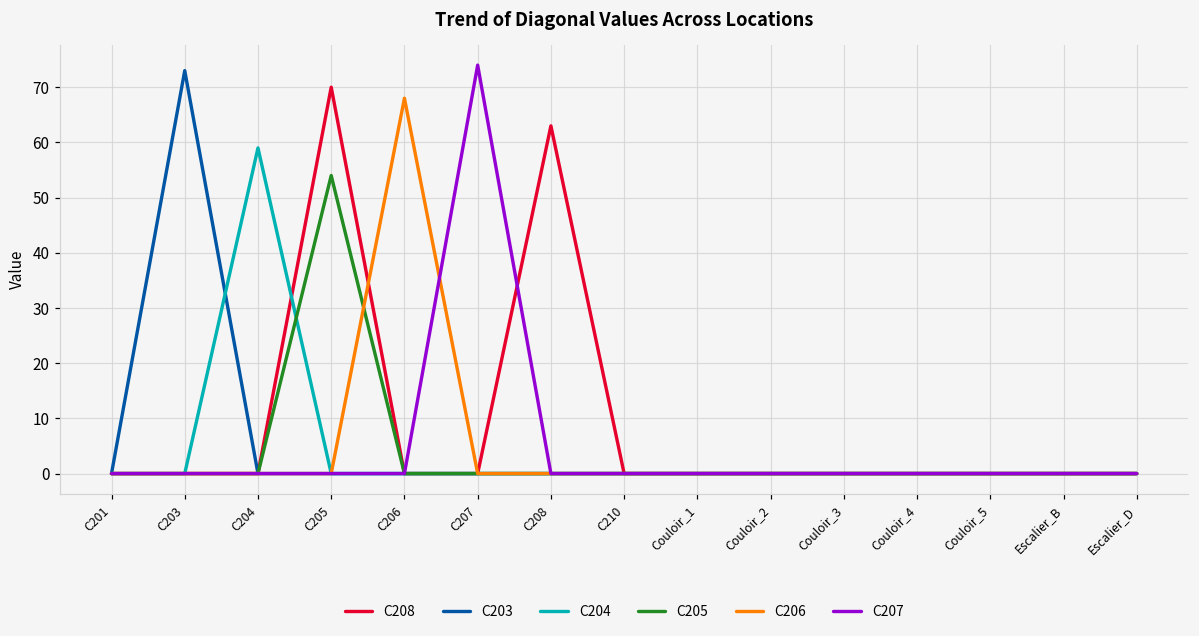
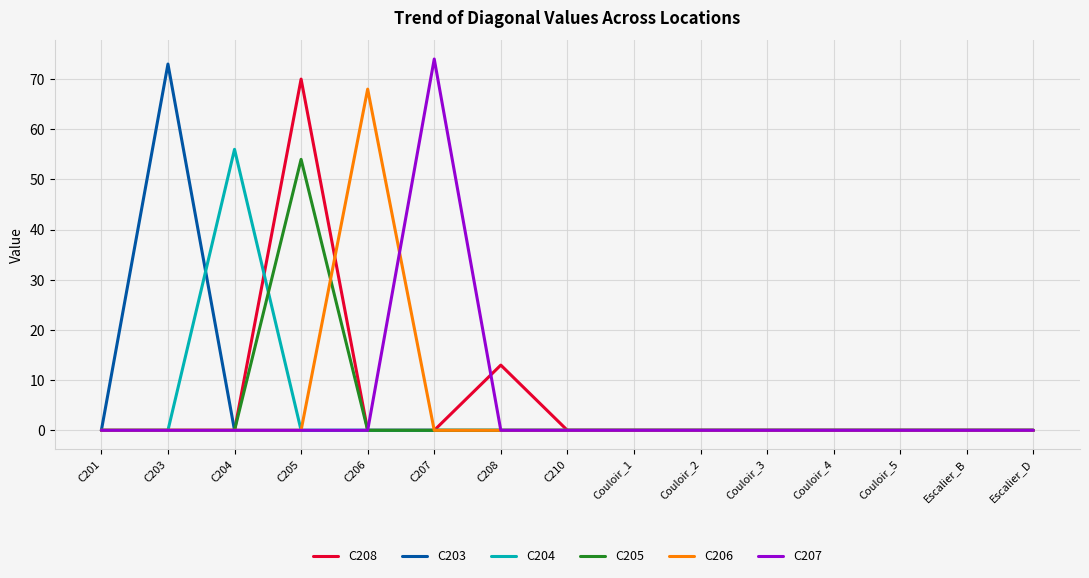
  {
    "C208": {
      "C205": 70,
-     "C208": 63
+     "C208": 13
    },
    "C203": {
      "C203": 73
    },
    "C204": {
-     "C204": 59
+     "C204": 56
    },
    "C205": {
      "C205": 54
    },
    "C206": {
      "C206": 68
    },
    "C207": {
      "C207": 74
    }
  }
